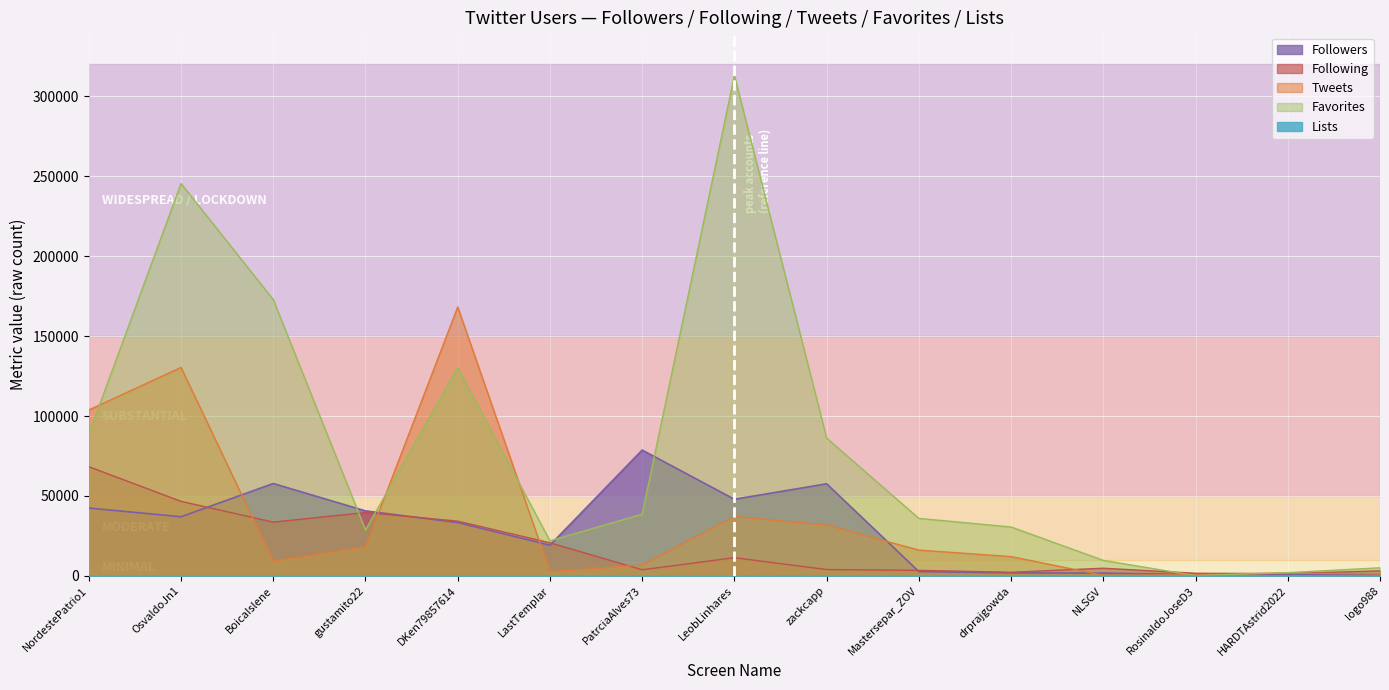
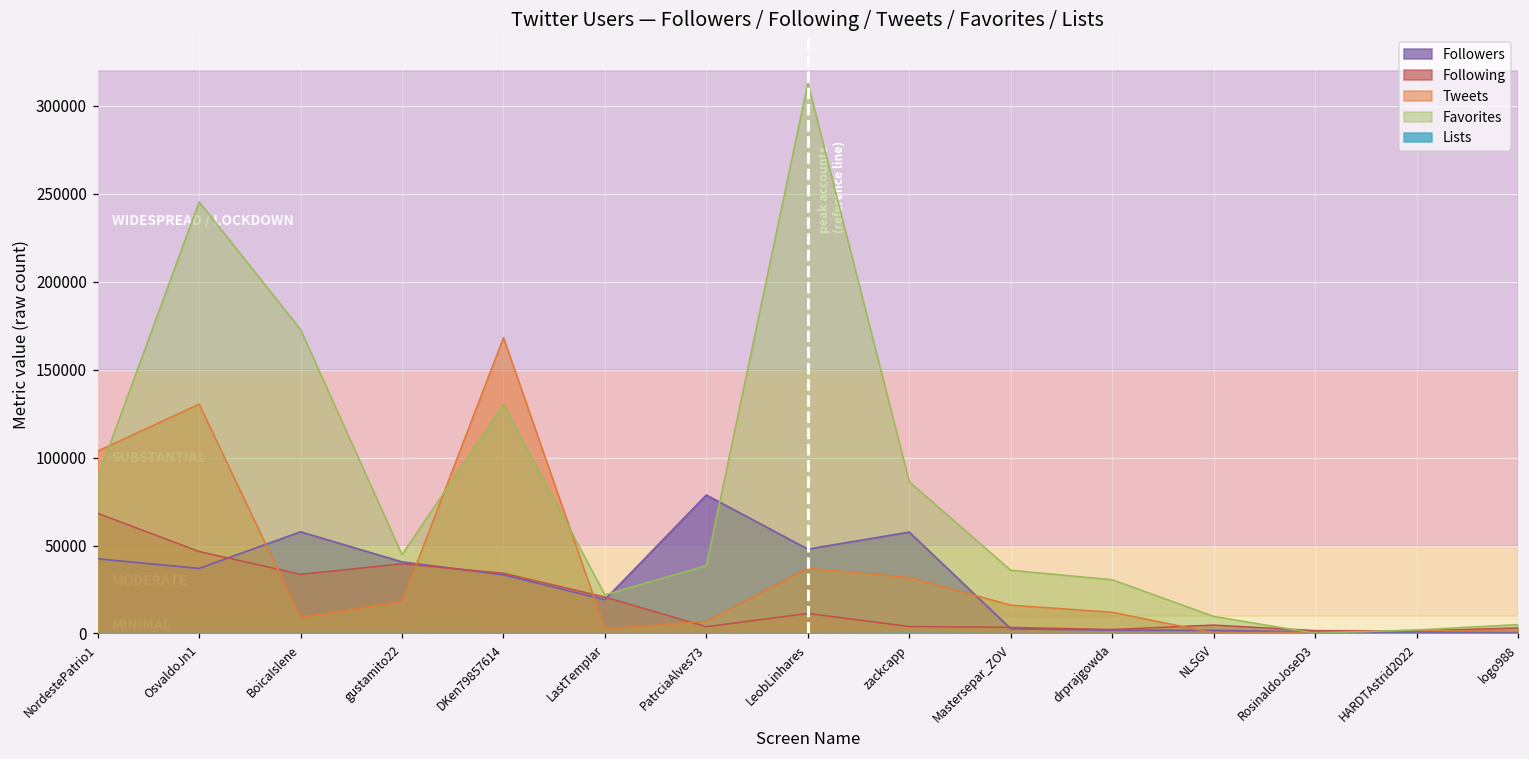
  {
    "Followers": {
      "NordestePatrio1": 42000,
      "OsvaldoJn1": 37000,
      "BoicaIslene": 58000,
      "PatrciaAlves73": 79000,
      "LeobLinhares": 48000,
      "zackcapp": 58000
    },
    "Favorites": {
      "NordestePatrio1": 89000,
      "OsvaldoJn1": 245000,
      "BoicaIslene": 173000,
-     "gustamito22": 29000,
+     "gustamito22": 45000,
      "DKen79857614": 130000,
      "PatrciaAlves73": 39000,
      "LeobLinhares": 313000,
      "zackcapp": 86000,
      "Mastersepar_ZOV": 36000,
      "drprajgowda": 31000,
      "NLSGV": 10000,
      "logo988": 5000
    },
    "Lists": {
      "NordestePatrio1": 0,
      "OsvaldoJn1": 0,
      "BoicaIslene": 0,
      "gustamito22": 0,
      "DKen79857614": 0,
      "LastTempIar": 0,
      "PatrciaAlves73": 0,
      "LeobLinhares": 0,
      "zackcapp": 0,
      "Mastersepar_ZOV": 0,
      "drprajgowda": 0
    }
  }
